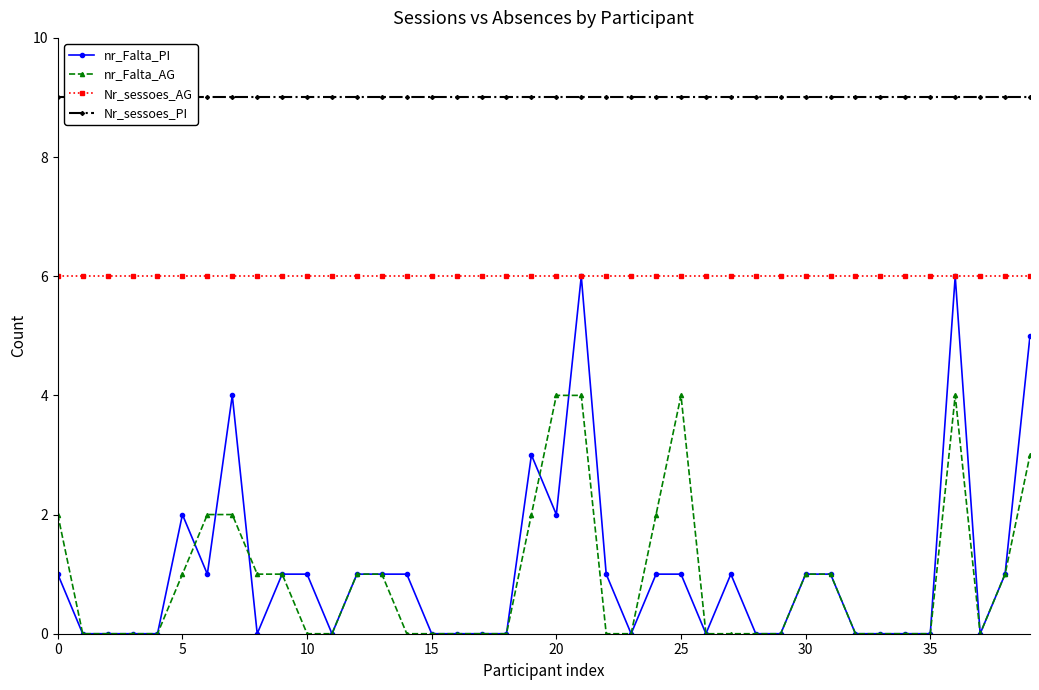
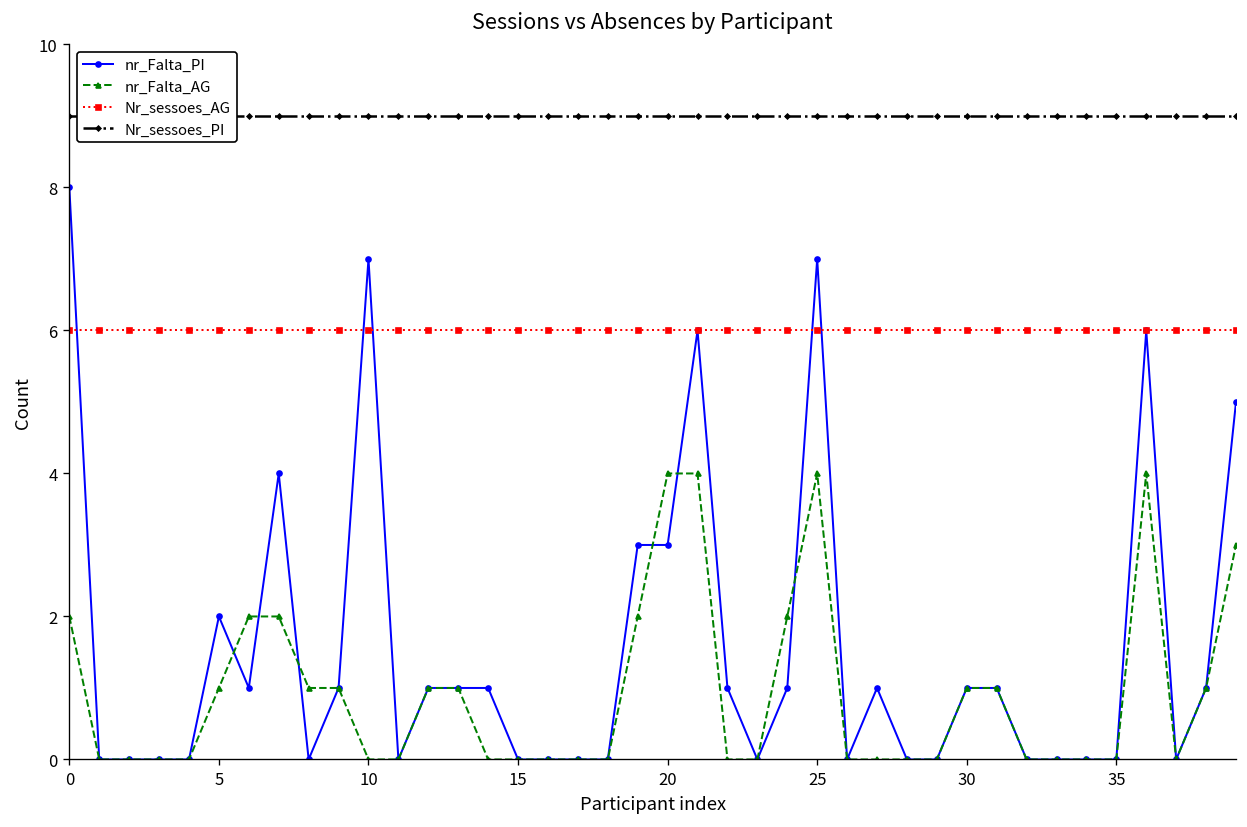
  {
    "nr_Falta_PI": {
-     "0": 1,
+     "0": 8,
      "5": 2,
-     "10": 1,
-     "20": 2,
-     "25": 1
+     "10": 7,
+     "20": 3,
+     "25": 7
    },
    "nr_Falta_AG": {
      "0": 2,
      "5": 1,
      "10": 0,
      "20": 4,
      "25": 4
    },
    "Nr_sessoes_AG": {
      "0": 6,
      "5": 6,
      "10": 6,
      "15": 6,
      "20": 6,
      "25": 6,
      "30": 6,
      "35": 6
    },
    "Nr_sessoes_PI": {
      "0": 9,
      "10": 9,
      "15": 9,
      "20": 9,
      "25": 9,
      "30": 9,
      "35": 9
    }
  }
